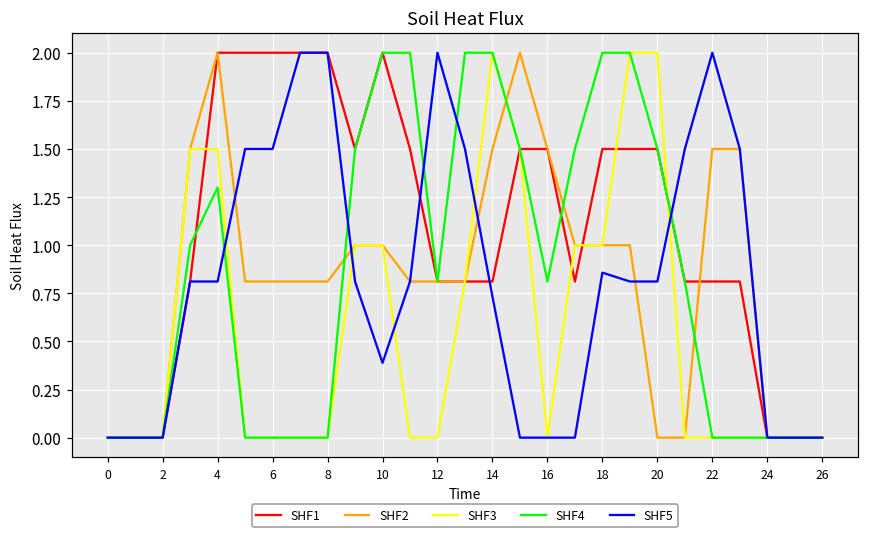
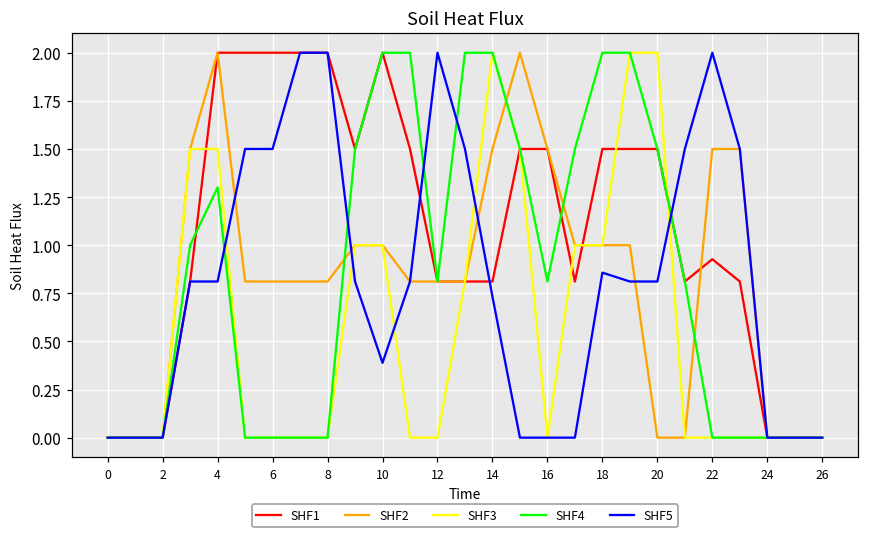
  {
    "SHF1": {
      "6": 2.00,
      "14": 0.81,
      "18": 1.50,
-     "22": 0.81
+     "22": 0.93
    },
    "SHF2": {
      "6": 0.81,
      "8": 0.81,
      "14": 1.50,
      "20": 0.00,
      "22": 1.50
    },
    "SHF3": {
      "4": 1.50,
      "12": 0.00,
      "20": 2.00
    },
    "SHF4": {
      "4": 1.30,
      "16": 0.81,
      "18": 2.00
    },
    "SHF5": {
      "4": 0.81,
      "6": 1.50,
      "10": 0.39,
      "12": 2.00,
      "14": 0.73,
      "18": 0.86,
      "20": 0.81,
      "22": 2.00
    }
  }
